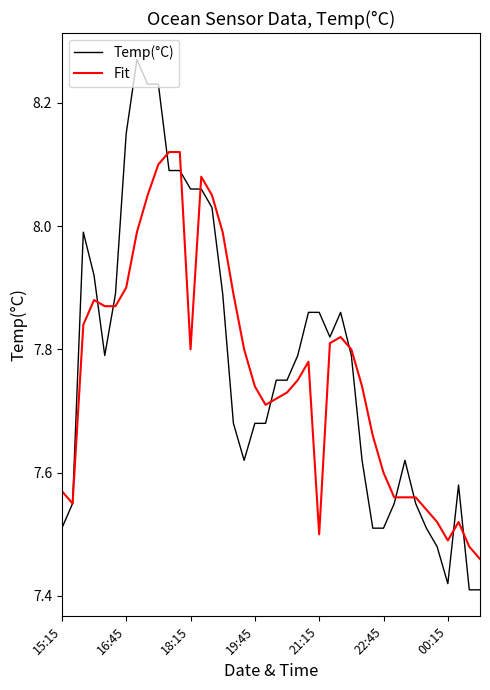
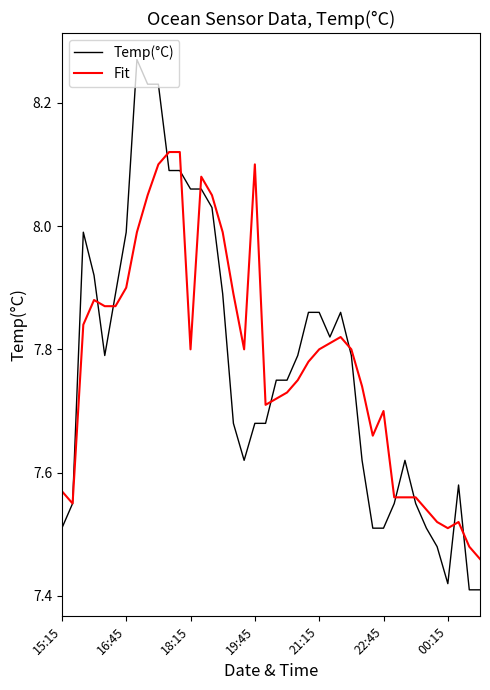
  {
    "Temp(°C)": {
      "15:15": 7.51,
-     "16:45": 8.15,
+     "16:45": 7.99,
      "18:15": 8.06,
      "19:45": 7.68,
      "21:15": 7.86,
      "22:45": 7.51,
      "00:15": 7.42
    },
    "Fit": {
      "15:15": 7.57,
      "16:45": 7.90,
      "18:15": 7.80,
-     "19:45": 7.74,
-     "21:15": 7.5,
-     "22:45": 7.6,
-     "00:15": 7.49
+     "19:45": 8.10,
+     "21:15": 7.8,
+     "22:45": 7.7,
+     "00:15": 7.51
    }
  }
